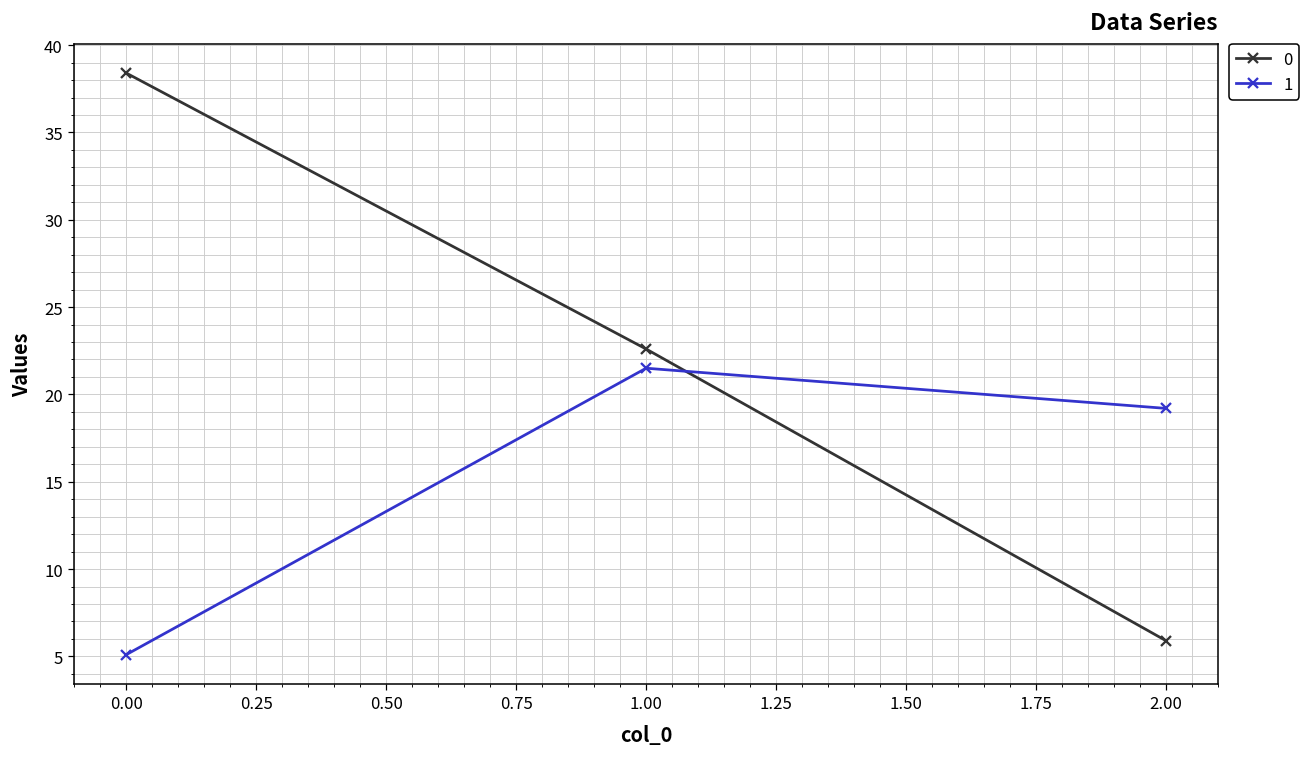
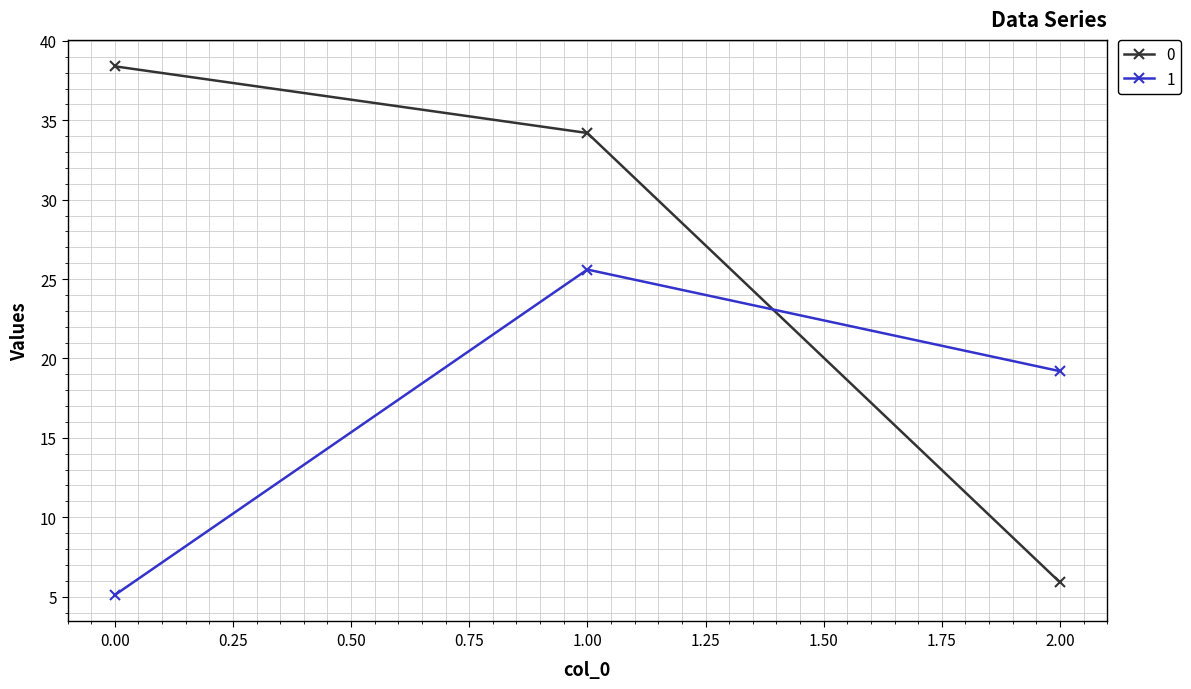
  {
    "0": {
      "0.00": 38.4,
-     "1.00": 22.6,
+     "1.00": 34.2,
      "2.00": 5.9
    },
    "1": {
      "0.00": 5.1,
-     "1.00": 21.5,
+     "1.00": 25.6,
      "2.00": 19.2
    }
  }
